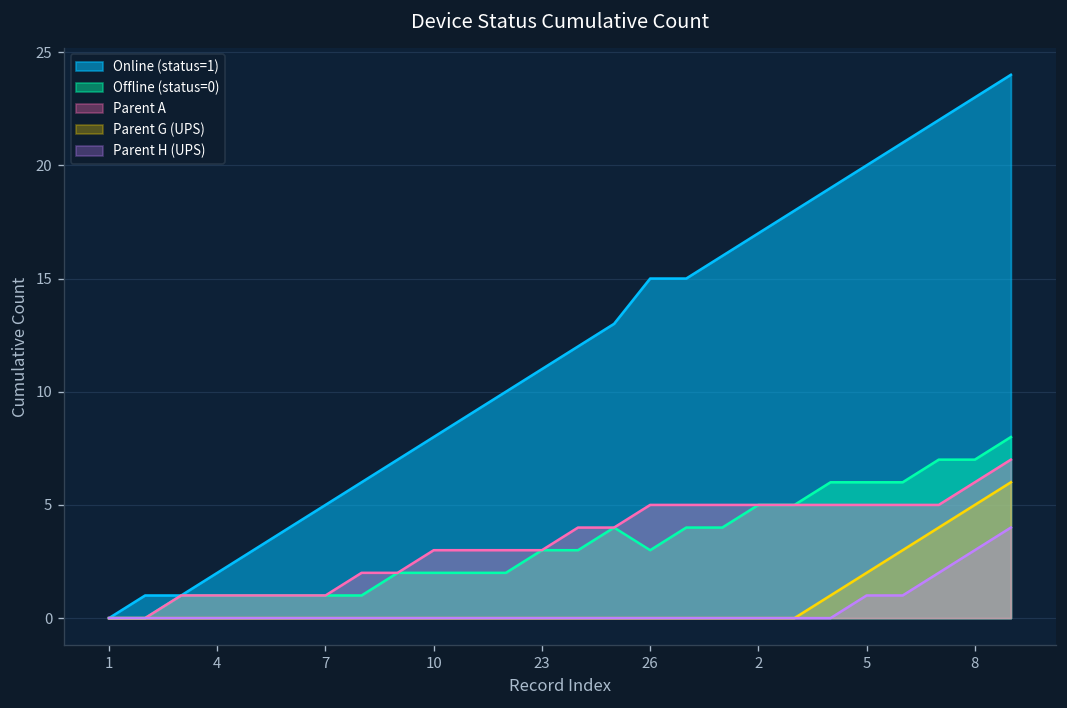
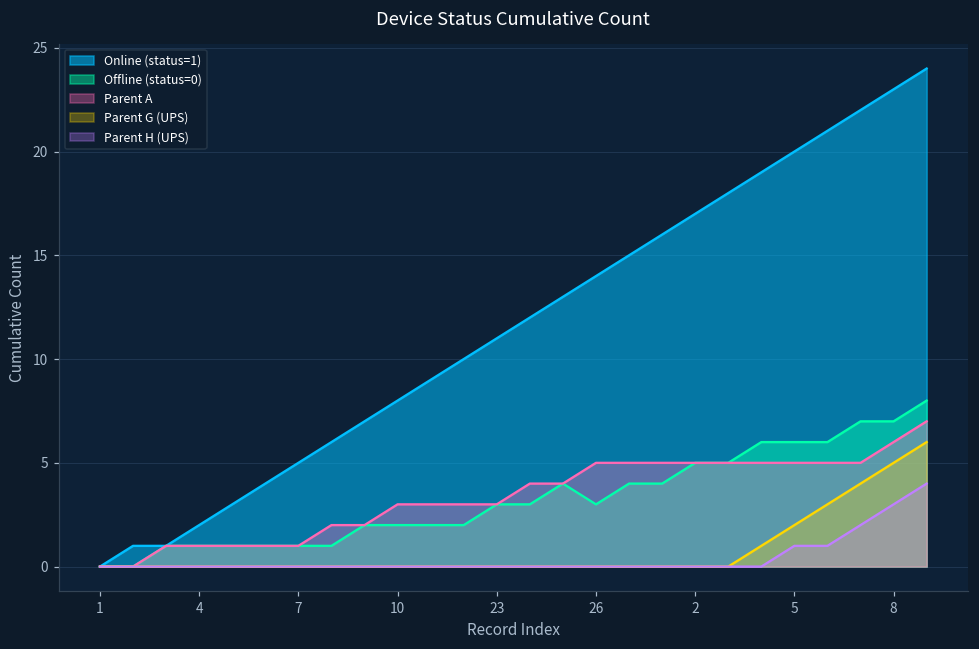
  {
    "Online (status=1)": {
-     "26": 15
+     "26": 14
    },
    "Offline (status=0)": {
      "26": 3
    }
  }
